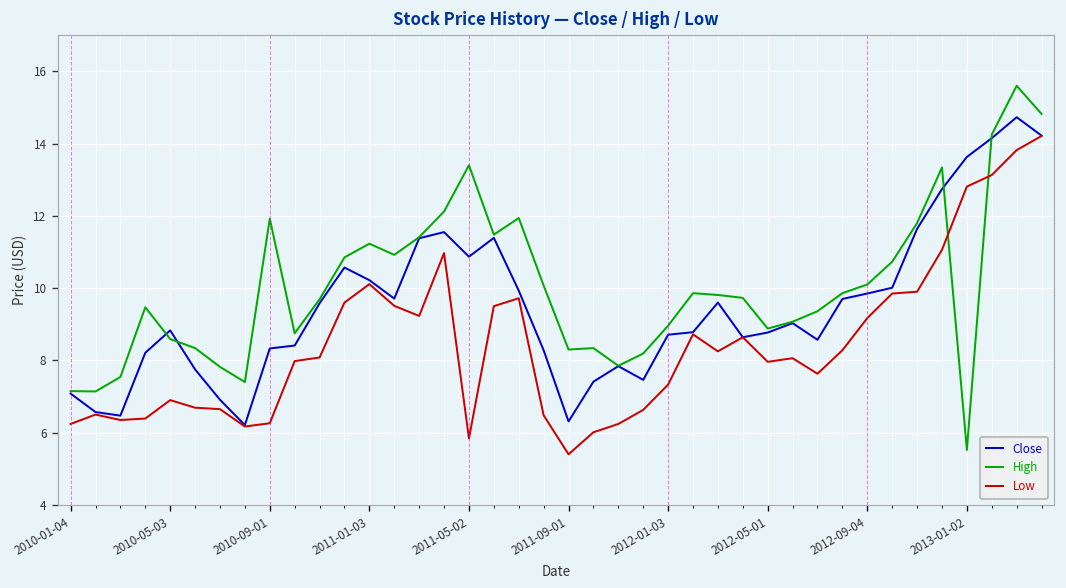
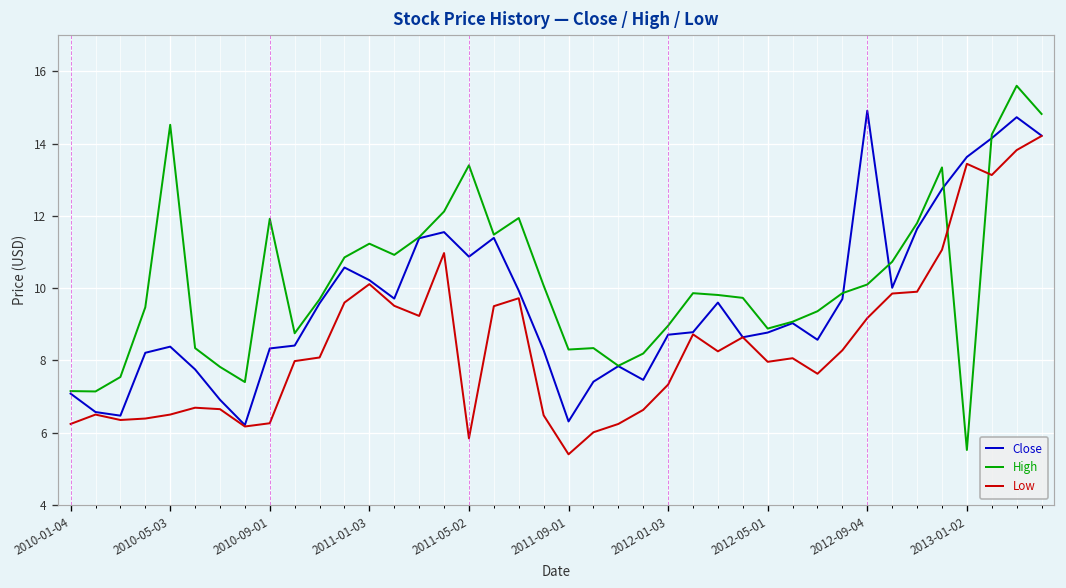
  {
    "Close": {
-     "2010-05-03": 8.8,
+     "2010-05-03": 8.4,
      "2010-09-01": 8.3,
      "2011-01-03": 10.2,
      "2011-05-02": 10.9,
      "2011-09-01": 6.3,
      "2012-01-03": 8.7,
      "2012-05-01": 8.8,
-     "2012-09-04": 9.9,
+     "2012-09-04": 14.9,
      "2013-01-02": 13.6
    },
    "High": {
-     "2010-05-03": 8.6,
+     "2010-05-03": 14.5,
      "2010-09-01": 11.9,
      "2011-01-03": 11.2,
      "2011-05-02": 13.4,
      "2011-09-01": 8.3,
      "2012-01-03": 9.0,
      "2012-05-01": 8.9,
      "2012-09-04": 10.1,
      "2013-01-02": 5.5
    },
    "Low": {
      "2010-01-04": 6.2,
-     "2010-05-03": 6.9,
+     "2010-05-03": 6.5,
      "2010-09-01": 6.3,
      "2011-01-03": 10.1,
      "2011-05-02": 5.8,
      "2011-09-01": 5.4,
      "2012-01-03": 7.3,
      "2012-05-01": 8.0,
      "2012-09-04": 9.2,
-     "2013-01-02": 12.8
+     "2013-01-02": 13.4
    }
  }
